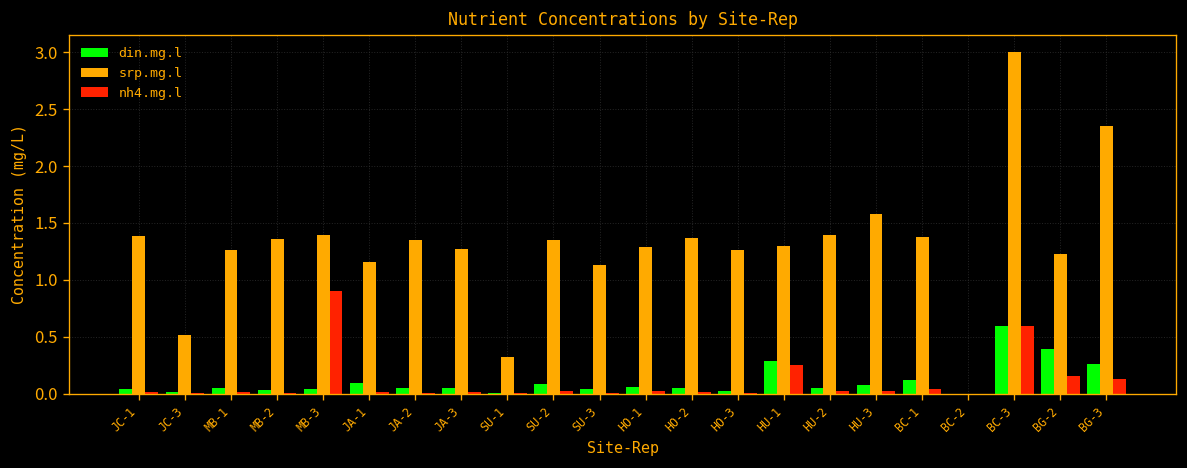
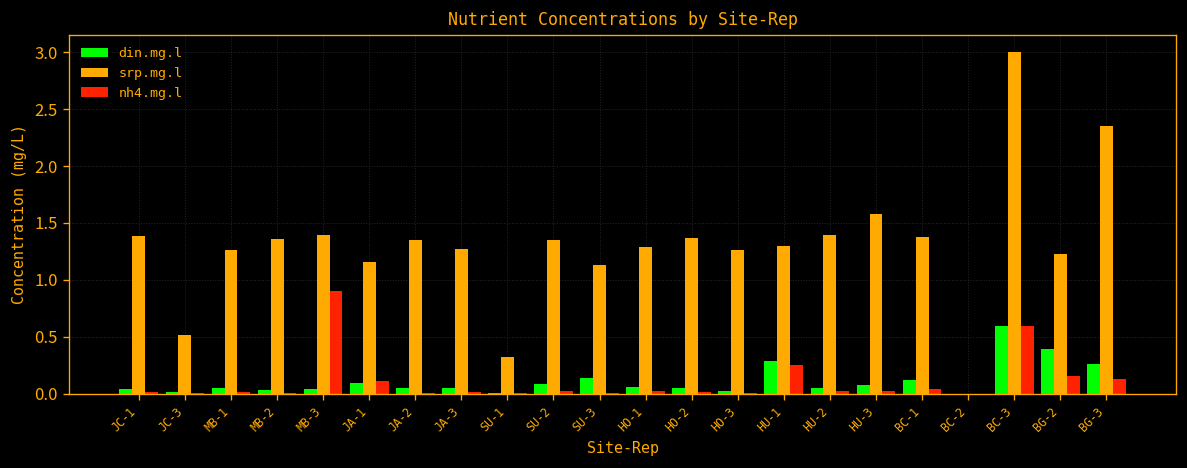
  {
    "din.mg.l": {
      "JC-1": 0.0,
      "MB-1": 0.0,
      "MB-2": 0.0,
      "MB-3": 0.0,
      "JA-1": 0.1,
      "JA-2": 0.0,
      "JA-3": 0.0,
      "SU-2": 0.1,
-     "SU-3": 0.0,
+     "SU-3": 0.1,
      "HO-1": 0.1,
      "HO-2": 0.0,
      "HU-1": 0.3,
      "HU-2": 0.0,
      "HU-3": 0.1,
      "BC-1": 0.1,
      "BC-2": 0.0,
      "BC-3": 0.6,
      "BG-2": 0.4,
      "BG-3": 0.3
    },
    "srp.mg.l": {
      "JC-1": 1.4,
      "JC-3": 0.5,
      "MB-1": 1.3,
      "MB-2": 1.4,
      "MB-3": 1.4,
      "JA-1": 1.2,
      "JA-2": 1.3,
      "JA-3": 1.3,
      "SU-1": 0.3,
      "SU-2": 1.3,
      "SU-3": 1.1,
      "HO-1": 1.3,
      "HO-2": 1.4,
      "HO-3": 1.3,
      "HU-1": 1.3,
      "HU-2": 1.4,
      "HU-3": 1.6,
      "BC-1": 1.4,
      "BC-2": 0.0,
      "BC-3": 3.0,
      "BG-2": 1.2,
      "BG-3": 2.4
    },
    "nh4.mg.l": {
      "MB-3": 0.9,
-     "JA-1": 0.0,
+     "JA-1": 0.1,
      "HU-1": 0.3,
      "BC-1": 0.0,
      "BC-2": 0.0,
      "BC-3": 0.6,
      "BG-2": 0.2,
      "BG-3": 0.1
    }
  }
